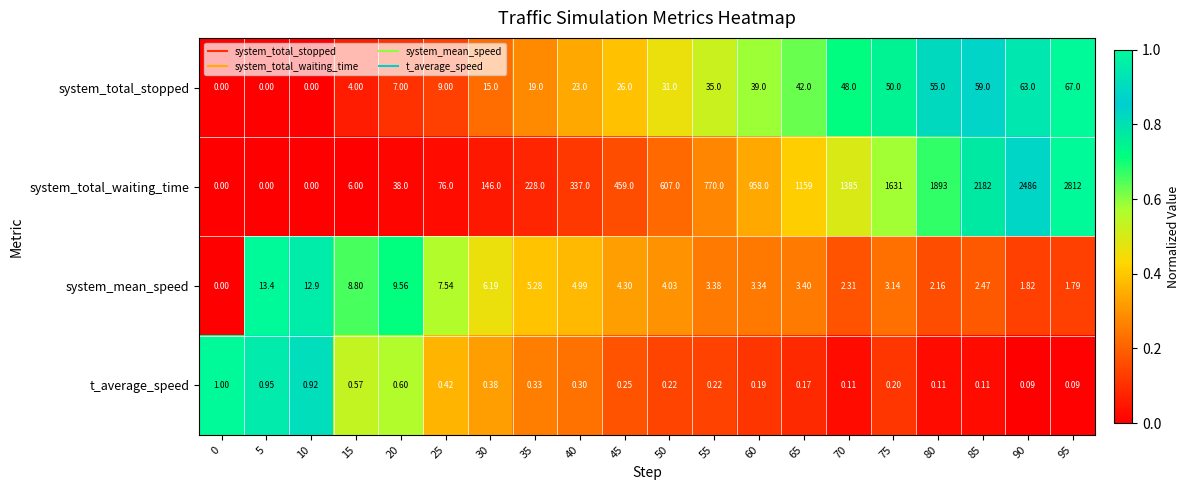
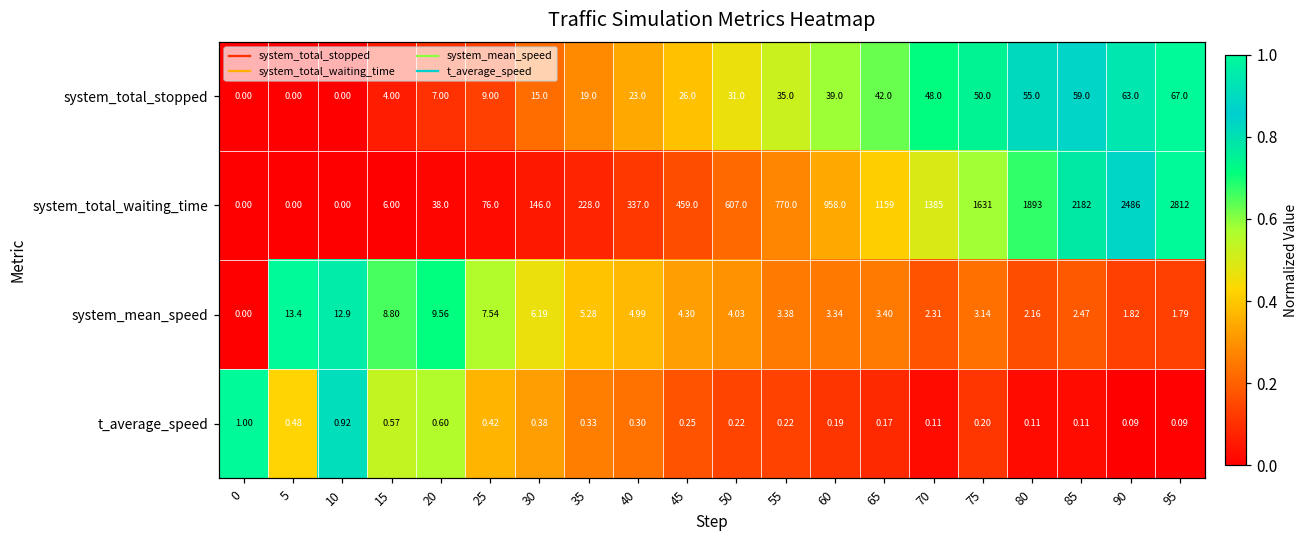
  {
    "system_total_stopped": {
      "0": 0.00,
      "5": 0.00,
      "10": 0.00,
      "15": 4.00,
      "20": 7.00,
      "25": 9.00,
      "30": 15.0,
      "35": 19.0,
      "40": 23.0,
      "45": 26.0,
      "50": 31.0,
      "55": 35.0,
      "60": 39.0,
      "65": 42.0,
      "70": 48.0,
      "75": 50.0,
      "80": 55.0,
      "85": 59.0,
      "90": 63.0,
      "95": 67.0
    },
    "system_total_waiting_time": {
      "0": 0.00,
      "5": 0.00,
      "10": 0.00,
      "15": 6.00,
      "20": 38.0,
      "25": 76.0,
      "30": 146.0,
      "35": 228.0,
      "40": 337.0,
      "45": 459.0,
      "50": 607.0,
      "55": 770.0,
      "60": 958.0,
      "65": 1159,
      "70": 1385,
      "75": 1631,
      "80": 1893,
      "85": 2182,
      "90": 2486,
      "95": 2812
    },
    "system_mean_speed": {
      "0": 0.00,
      "5": 13.4,
      "10": 12.9,
      "15": 8.80,
      "20": 9.56,
      "25": 7.54,
      "30": 6.19,
      "35": 5.28,
      "40": 4.99,
      "45": 4.30,
      "50": 4.03,
      "55": 3.38,
      "60": 3.34,
      "65": 3.40,
      "70": 2.31,
      "75": 3.14,
      "80": 2.16,
      "85": 2.47,
      "90": 1.82,
      "95": 1.79
    },
    "t_average_speed": {
      "0": 1.00,
-     "5": 0.95,
+     "5": 0.48,
      "10": 0.92,
      "15": 0.57,
      "20": 0.60,
      "25": 0.42,
      "30": 0.38,
      "35": 0.33,
      "40": 0.30,
      "45": 0.25,
      "50": 0.22,
      "55": 0.22,
      "60": 0.19,
      "65": 0.17,
      "70": 0.11,
      "75": 0.20,
      "80": 0.11,
      "85": 0.11,
      "90": 0.09,
      "95": 0.09
    }
  }
